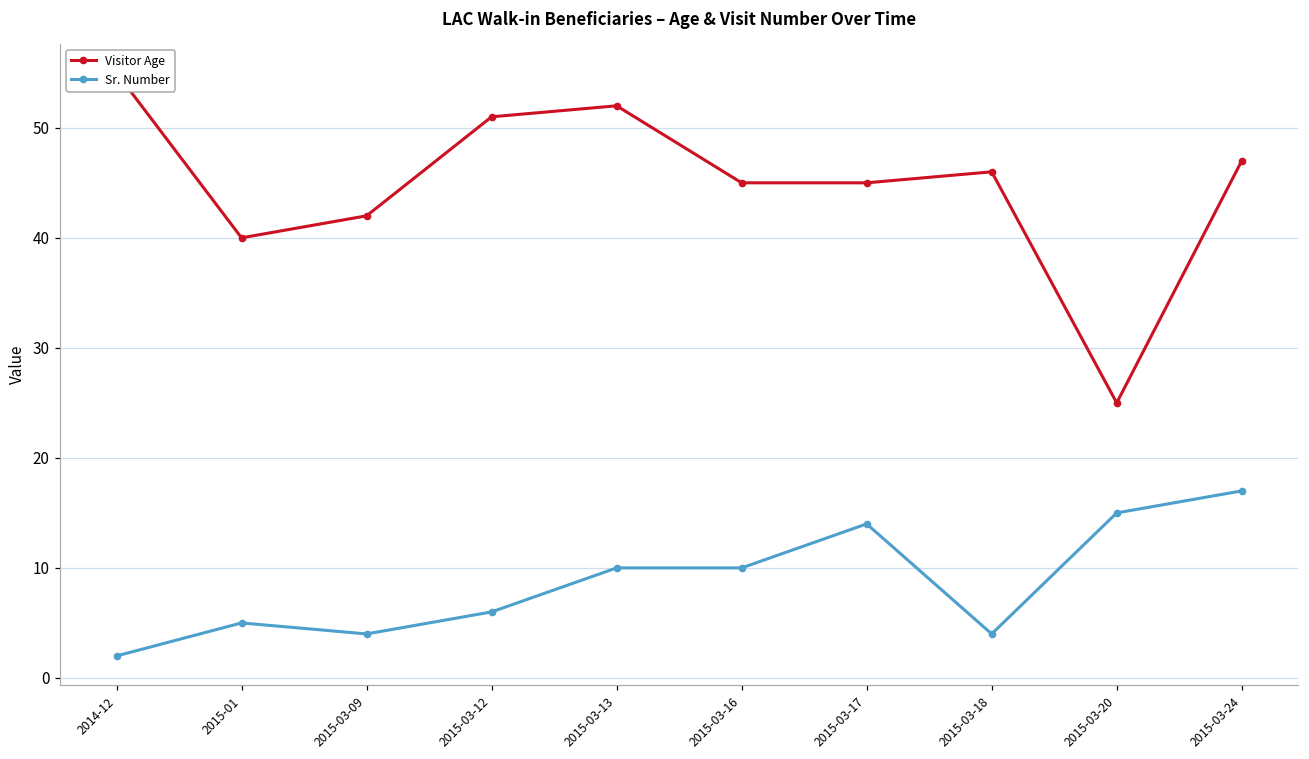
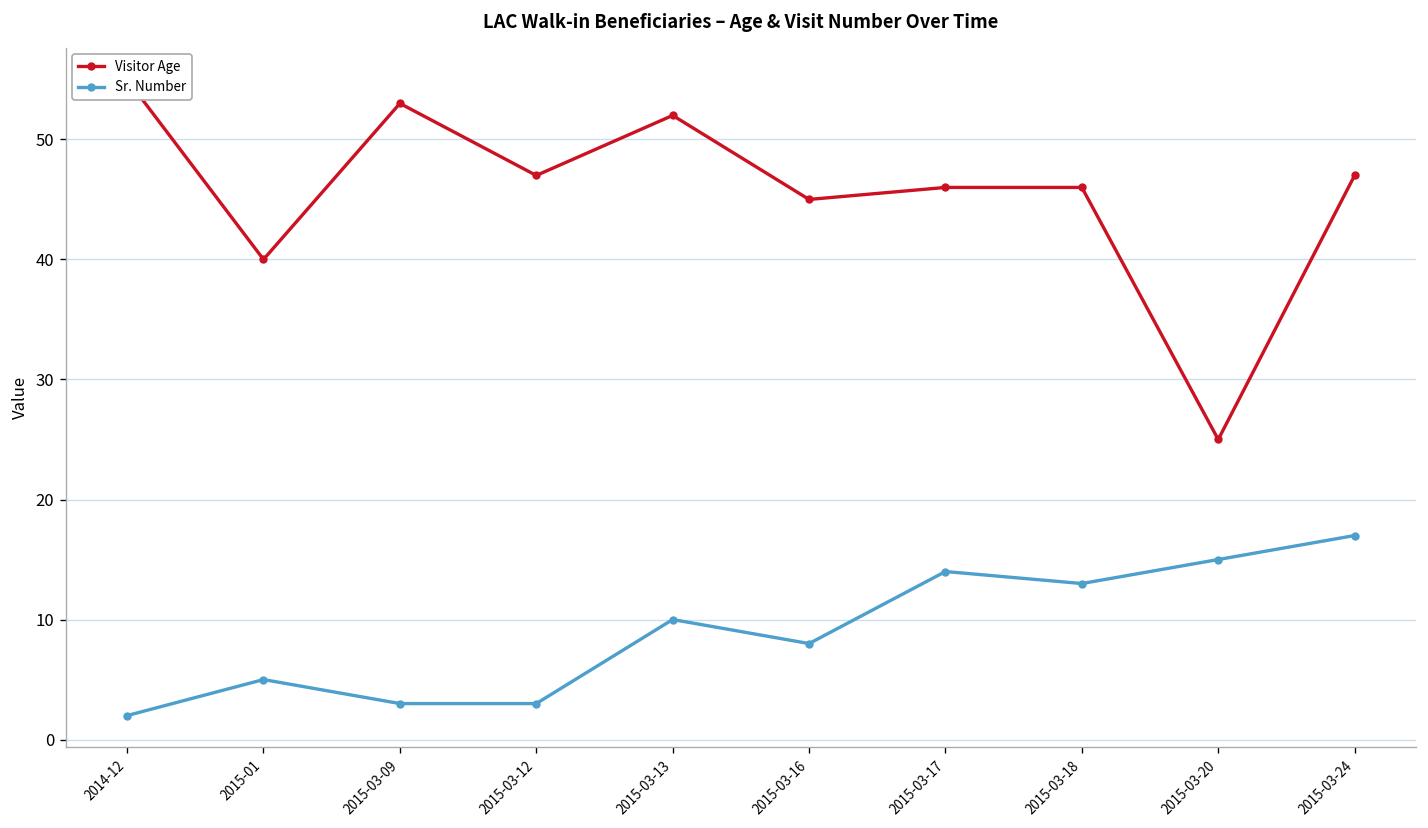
  {
    "Visitor Age": {
      "2015-01": 40,
-     "2015-03-09": 42,
-     "2015-03-12": 51,
+     "2015-03-09": 53,
+     "2015-03-12": 47,
      "2015-03-13": 52,
      "2015-03-16": 45,
-     "2015-03-17": 45,
+     "2015-03-17": 46,
      "2015-03-18": 46,
      "2015-03-20": 25,
      "2015-03-24": 47
    },
    "Sr. Number": {
      "2014-12": 2,
      "2015-01": 5,
-     "2015-03-09": 4,
-     "2015-03-12": 6,
+     "2015-03-09": 3,
+     "2015-03-12": 3,
      "2015-03-13": 10,
-     "2015-03-16": 10,
+     "2015-03-16": 8,
      "2015-03-17": 14,
-     "2015-03-18": 4,
+     "2015-03-18": 13,
      "2015-03-20": 15,
      "2015-03-24": 17
    }
  }
